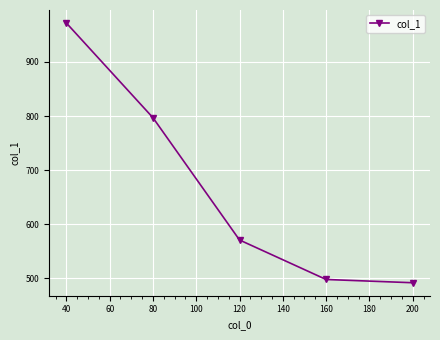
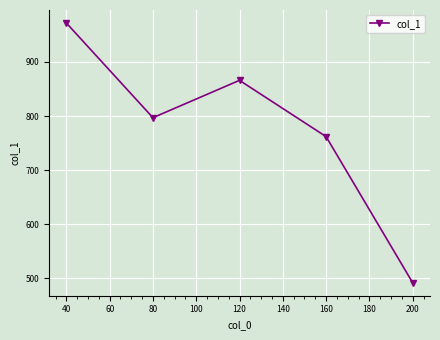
  {
    "40": 970,
    "80": 800,
-   "120": 570,
-   "160": 500,
+   "120": 870,
+   "160": 760,
    "200": 490
  }
